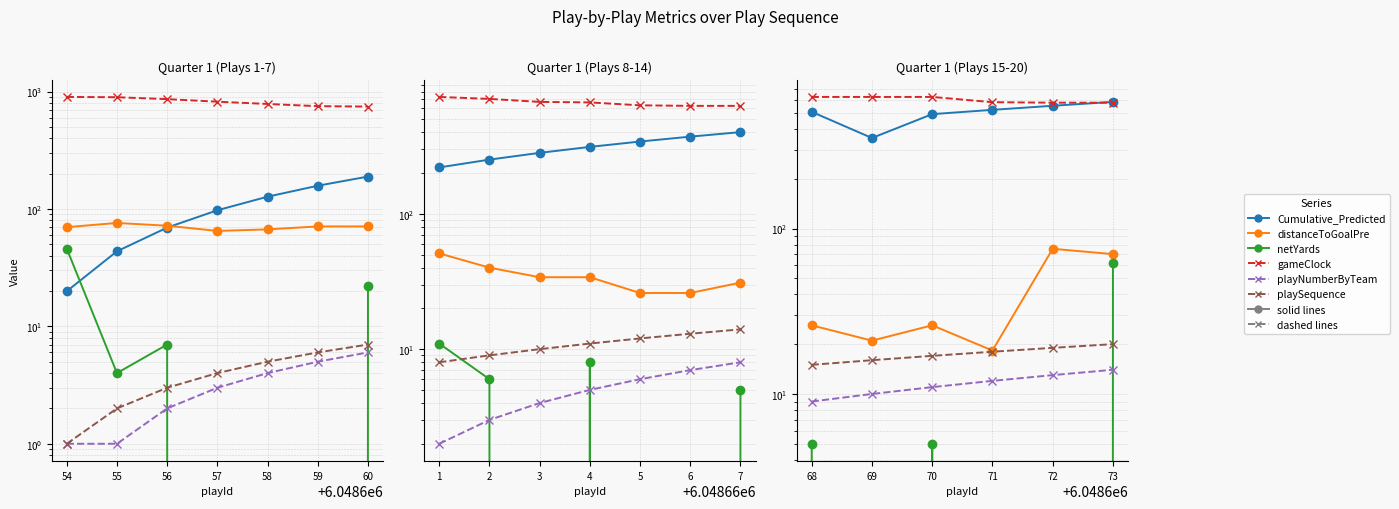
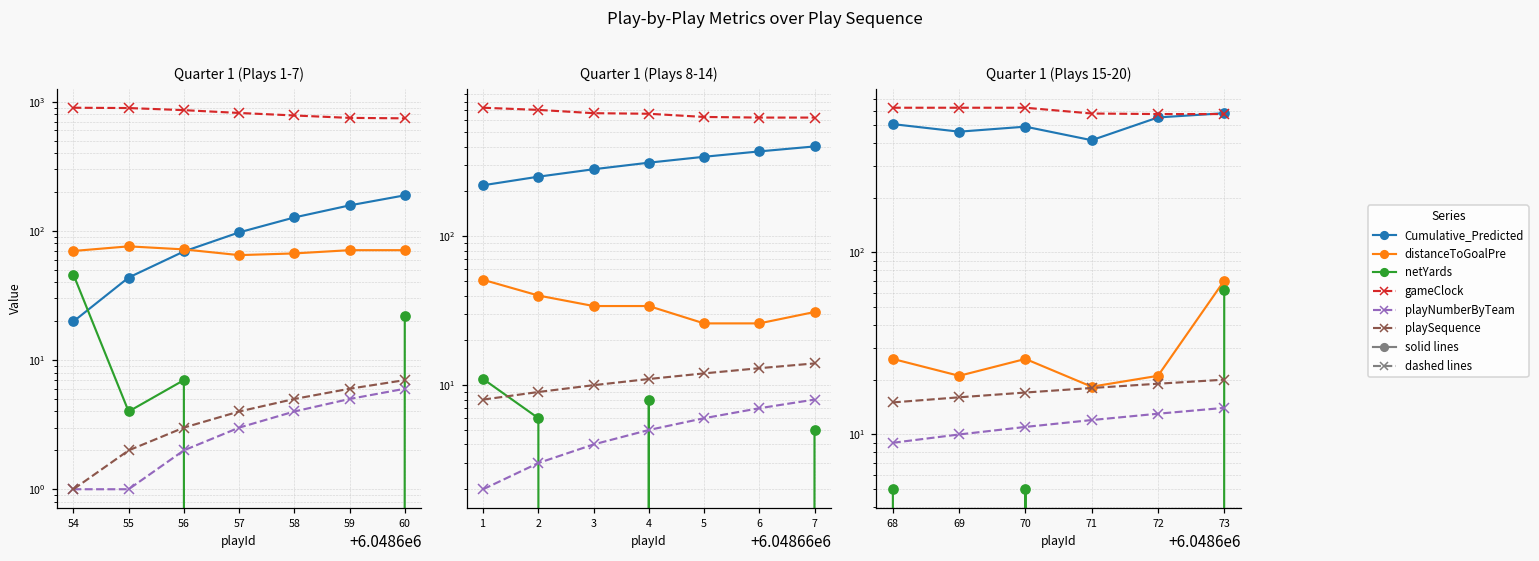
  {
    "Quarter 1 (Plays 15-20)": {
      "Cumulative_Predicted": {
        "68": 510,
-       "69": 350,
+       "69": 460,
        "70": 490,
-       "71": 520,
+       "71": 410,
        "72": 550
      },
      "distanceToGoalPre": {
        "68": 26,
        "69": 21,
        "70": 26,
-       "72": 80,
+       "72": 21,
        "73": 70
      },
      "netYards": {
        "68": 5,
        "70": 5,
        "73": 62
      },
      "gameClock": {
        "68": 620,
        "69": 620,
        "70": 620,
        "71": 580,
        "72": 580
      },
      "playNumberByTeam": {
        "68": 9,
        "69": 10,
        "70": 11,
        "71": 12,
        "72": 13,
        "73": 14
      },
      "playSequence": {
        "68": 15,
        "69": 16,
        "70": 17,
        "72": 19,
        "73": 20
      }
    }
  }
